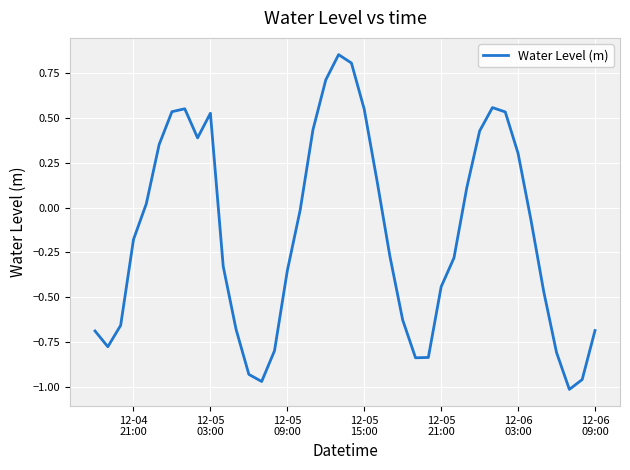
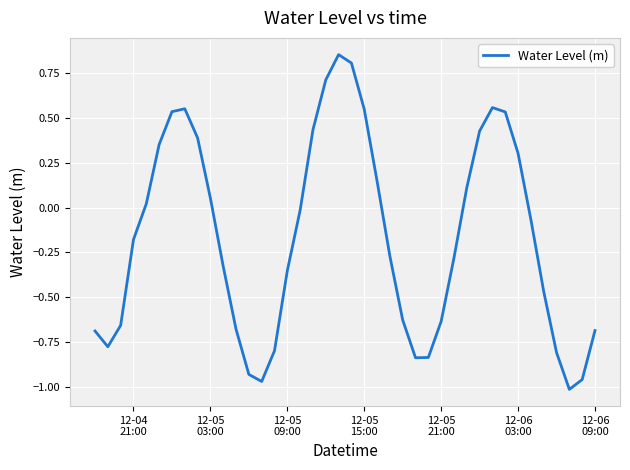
  {
    "12-04 21:00": -0.18,
-   "12-05 03:00": 0.53,
+   "12-05 03:00": 0.05,
    "12-05 09:00": -0.35,
    "12-05 15:00": 0.55,
-   "12-05 21:00": -0.44,
+   "12-05 21:00": -0.63,
    "12-06 03:00": 0.30,
    "12-06 09:00": -0.68
  }
